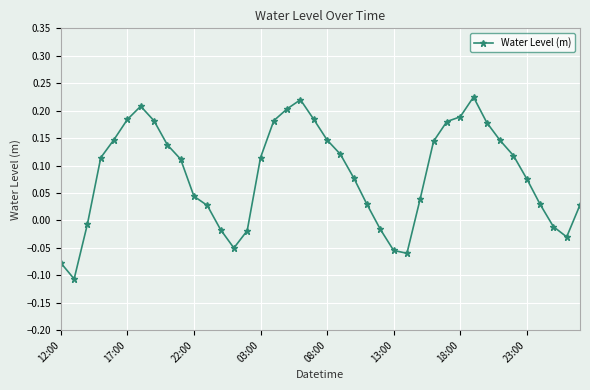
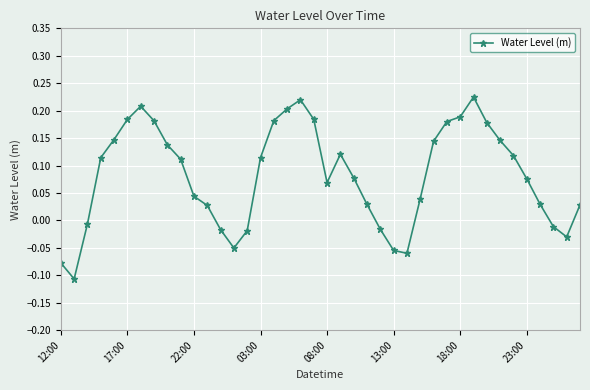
  {
    "12:00": -0.08,
    "17:00": 0.18,
    "22:00": 0.04,
    "03:00": 0.11,
-   "08:00": 0.15,
+   "08:00": 0.07,
    "13:00": -0.05,
    "18:00": 0.19,
    "23:00": 0.08
  }
